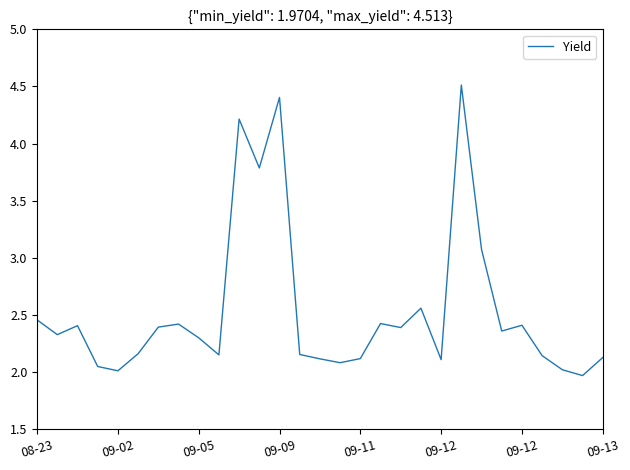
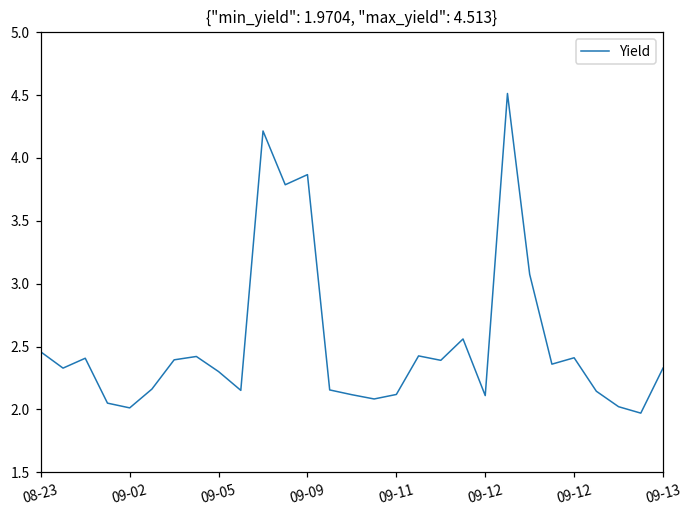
  {
    "08-23": 2.46,
    "09-02": 2.01,
    "09-05": 2.30,
-   "09-09": 4.40,
+   "09-09": 3.87,
    "09-11": 2.12,
-   "09-13": 2.13
+   "09-13": 2.33
  }
